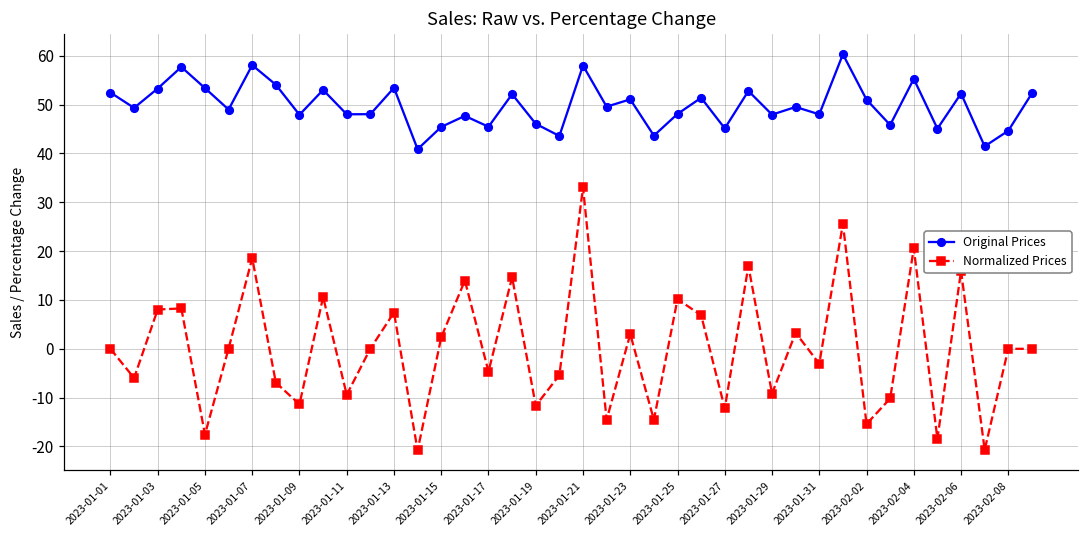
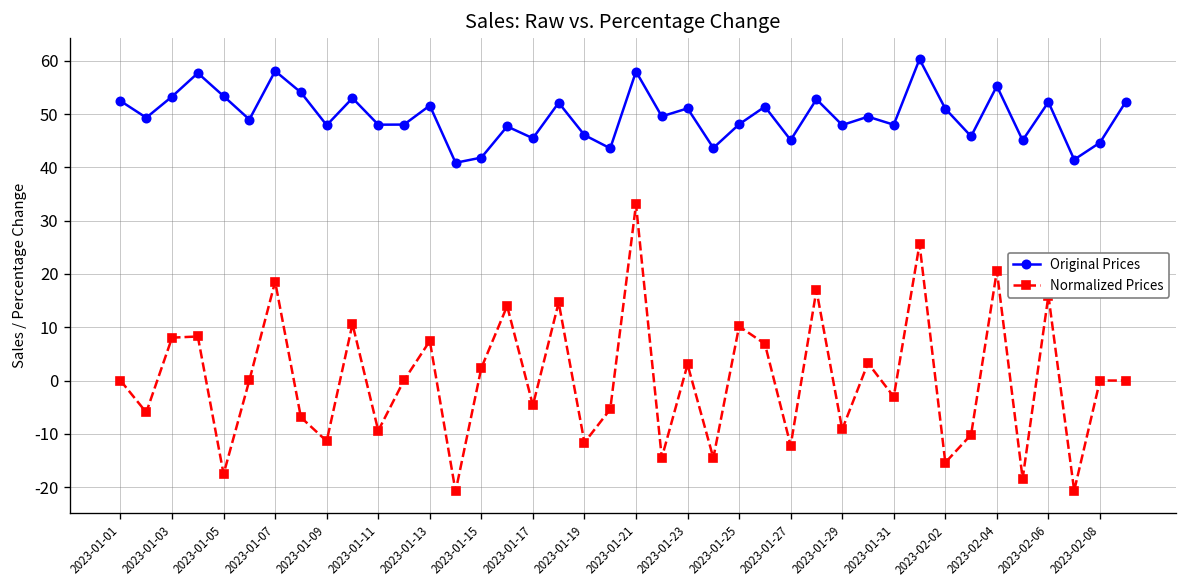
  {
    "Original Prices": {
      "2023-01-01": 52,
      "2023-01-03": 53,
      "2023-01-05": 53,
      "2023-01-07": 58,
      "2023-01-09": 48,
      "2023-01-11": 48,
-     "2023-01-13": 53,
-     "2023-01-15": 45,
+     "2023-01-13": 52,
+     "2023-01-15": 42,
      "2023-01-17": 45,
      "2023-01-19": 46,
      "2023-01-21": 58,
      "2023-01-23": 51,
      "2023-01-25": 48,
      "2023-01-27": 45,
      "2023-01-29": 48,
      "2023-01-31": 48,
      "2023-02-02": 51,
      "2023-02-04": 55,
      "2023-02-06": 52,
      "2023-02-08": 45
    },
    "Normalized Prices": {
      "2023-01-01": 0,
      "2023-01-03": 8,
      "2023-01-05": -18,
      "2023-01-07": 19,
      "2023-01-09": -11,
      "2023-01-11": -9,
      "2023-01-13": 7,
      "2023-01-15": 2,
      "2023-01-17": -5,
      "2023-01-19": -12,
      "2023-01-21": 33,
      "2023-01-23": 3,
      "2023-01-25": 10,
      "2023-01-27": -12,
      "2023-01-29": -9,
      "2023-01-31": -3,
      "2023-02-02": -15,
      "2023-02-04": 21,
      "2023-02-08": 0
    }
  }
